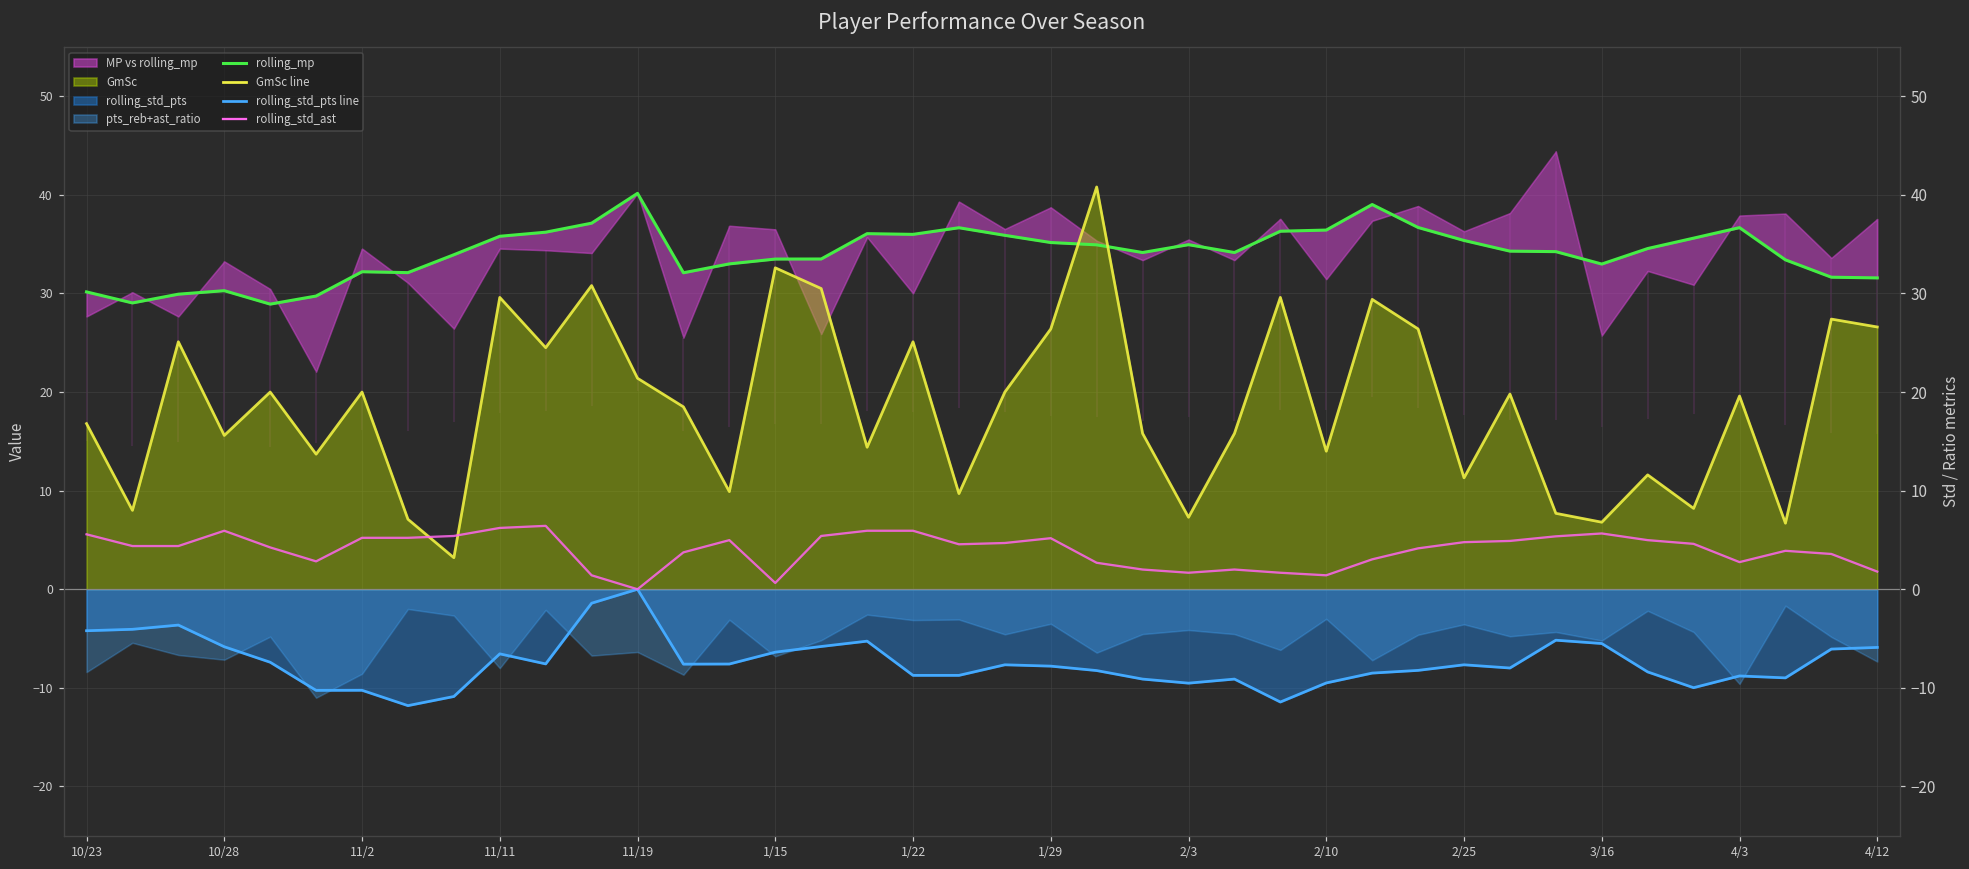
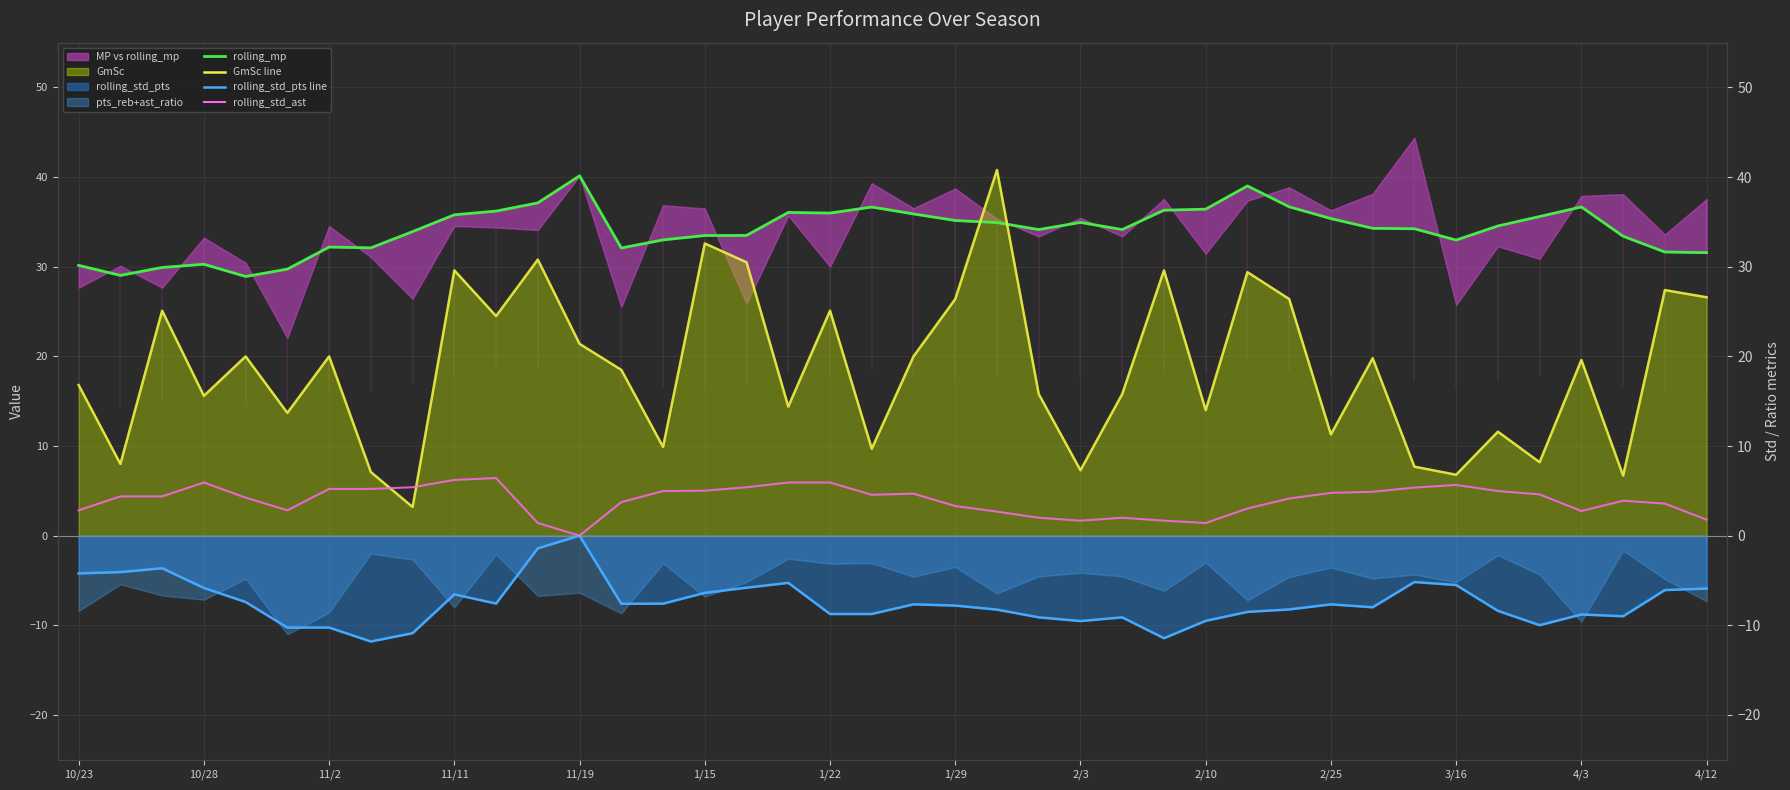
  {
    "rolling_mp": {
      "10/28": 30,
      "11/2": 32,
      "1/15": 33,
      "1/29": 35,
      "2/3": 35,
      "2/25": 35,
      "4/3": 37,
      "4/12": 32
    },
    "GmSc": {
      "10/23": 17,
      "10/28": 16,
      "11/2": 20,
      "11/11": 30,
      "11/19": 21,
      "1/15": 33,
      "1/22": 25,
      "1/29": 26,
      "2/3": 7,
      "2/10": 14,
      "2/25": 11,
      "3/16": 7,
      "4/3": 20,
      "4/12": 27
    },
    "rolling_std_ast": {
-     "10/23": 6,
+     "10/23": 3,
      "10/28": 6,
      "11/2": 5,
      "11/11": 6,
-     "1/15": 1,
+     "1/15": 5,
      "1/22": 6,
-     "1/29": 5,
+     "1/29": 3,
      "2/3": 2,
      "2/10": 1,
      "2/25": 5,
      "3/16": 6,
      "4/3": 3,
      "4/12": 2
    }
  }
